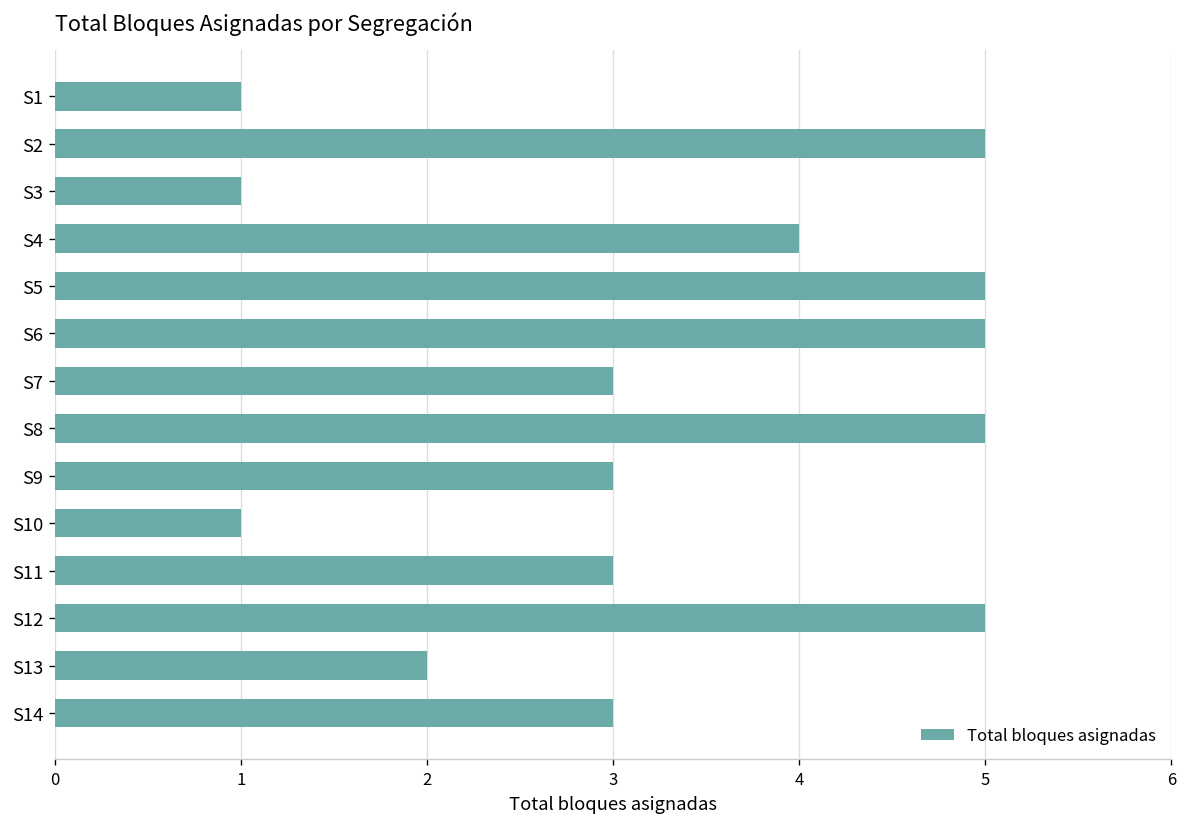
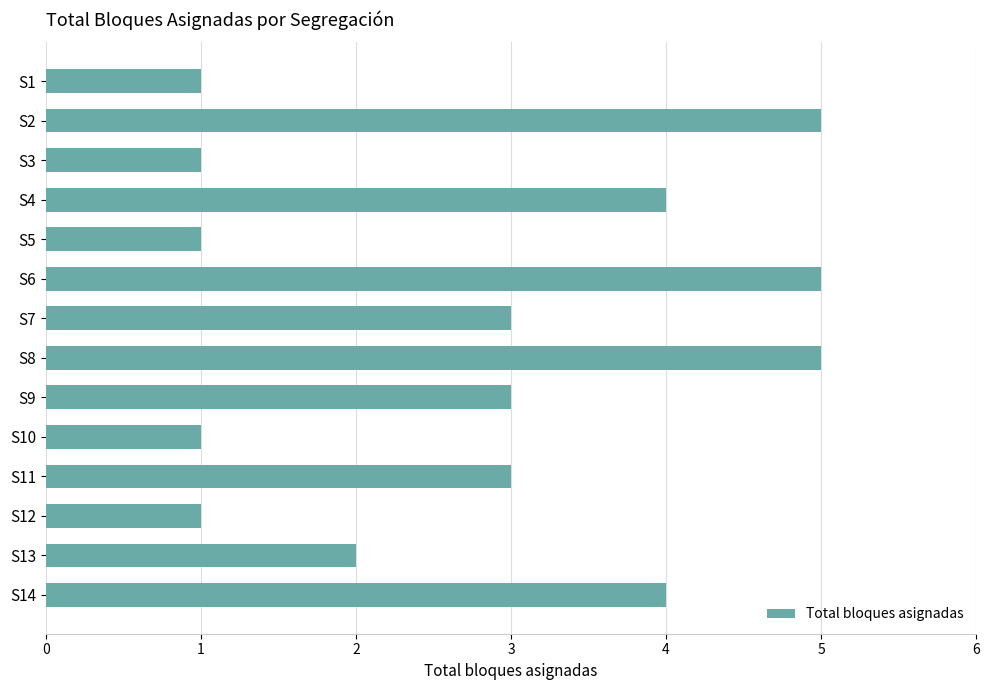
  {
    "S1": 1,
    "S2": 5,
    "S3": 1,
    "S4": 4,
-   "S5": 5,
+   "S5": 1,
    "S6": 5,
    "S7": 3,
    "S8": 5,
    "S9": 3,
    "S10": 1,
    "S11": 3,
-   "S12": 5,
+   "S12": 1,
    "S13": 2,
-   "S14": 3
+   "S14": 4
  }
